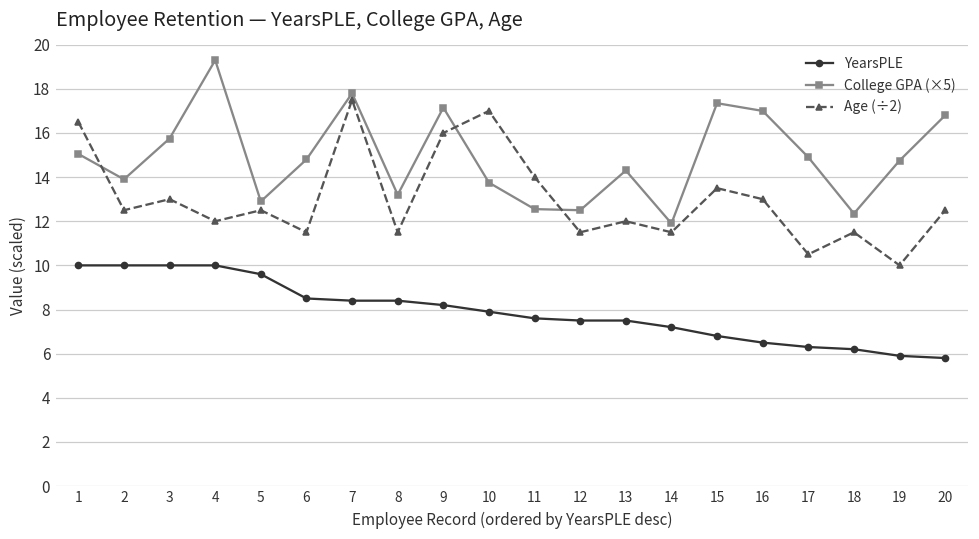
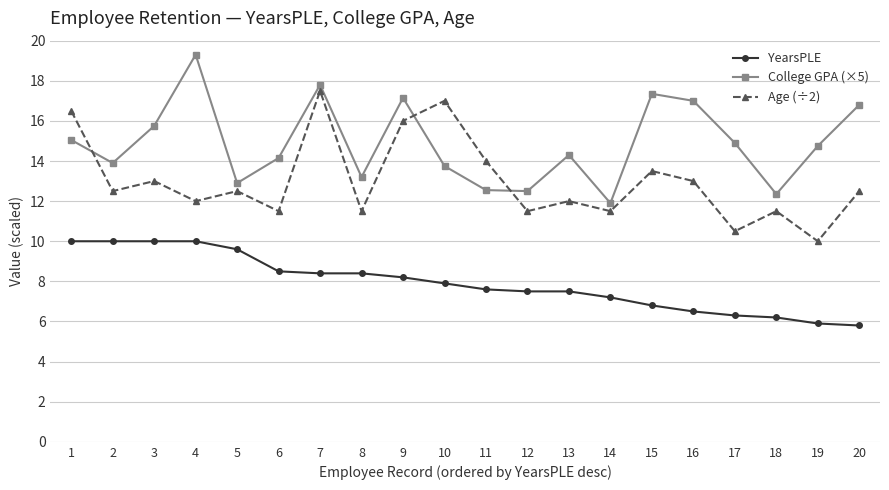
  {
    "College GPA (×5)": {
      "1": 15.0,
      "2": 13.9,
      "3": 15.8,
      "4": 19.3,
      "5": 12.9,
-     "6": 14.8,
+     "6": 14.2,
      "7": 17.8,
      "8": 13.2,
      "9": 17.2,
      "10": 13.8,
      "11": 12.5,
      "12": 12.5,
      "13": 14.3,
      "14": 11.9,
      "15": 17.4,
      "16": 17.0,
      "17": 14.9,
      "18": 12.4,
      "19": 14.8,
      "20": 16.8
    }
  }
